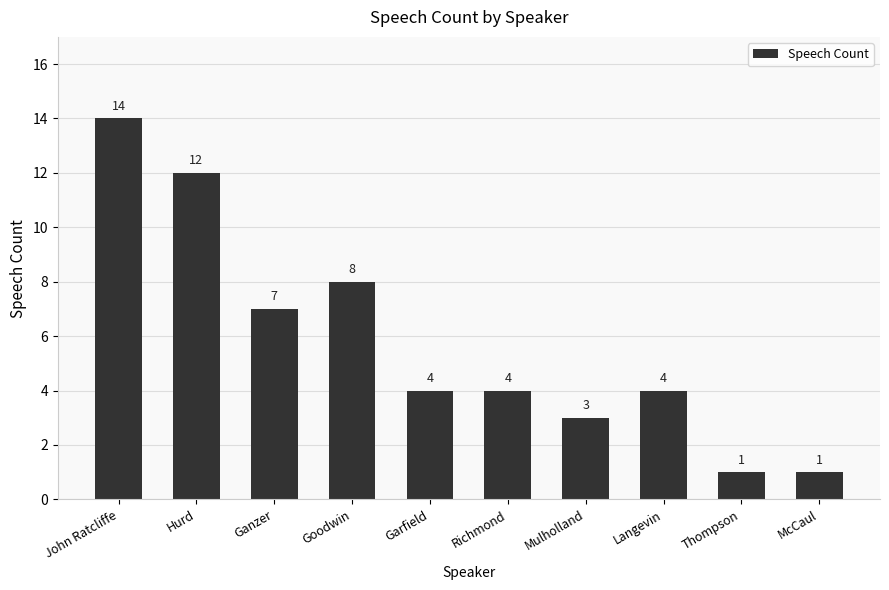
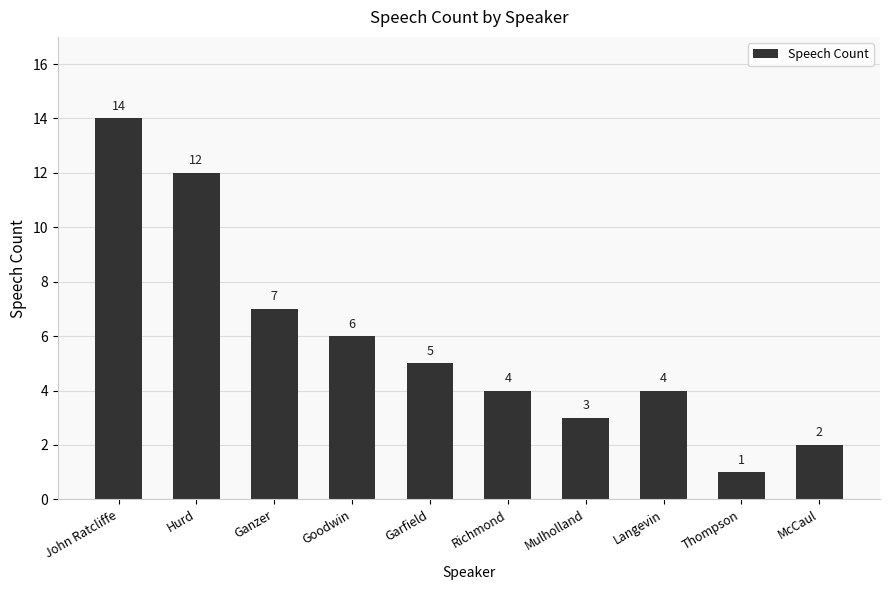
  {
    "John Ratcliffe": 14,
    "Hurd": 12,
    "Ganzer": 7,
-   "Goodwin": 8,
-   "Garfield": 4,
+   "Goodwin": 6,
+   "Garfield": 5,
    "Richmond": 4,
    "Mulholland": 3,
    "Langevin": 4,
    "Thompson": 1,
-   "McCaul": 1
+   "McCaul": 2
  }
